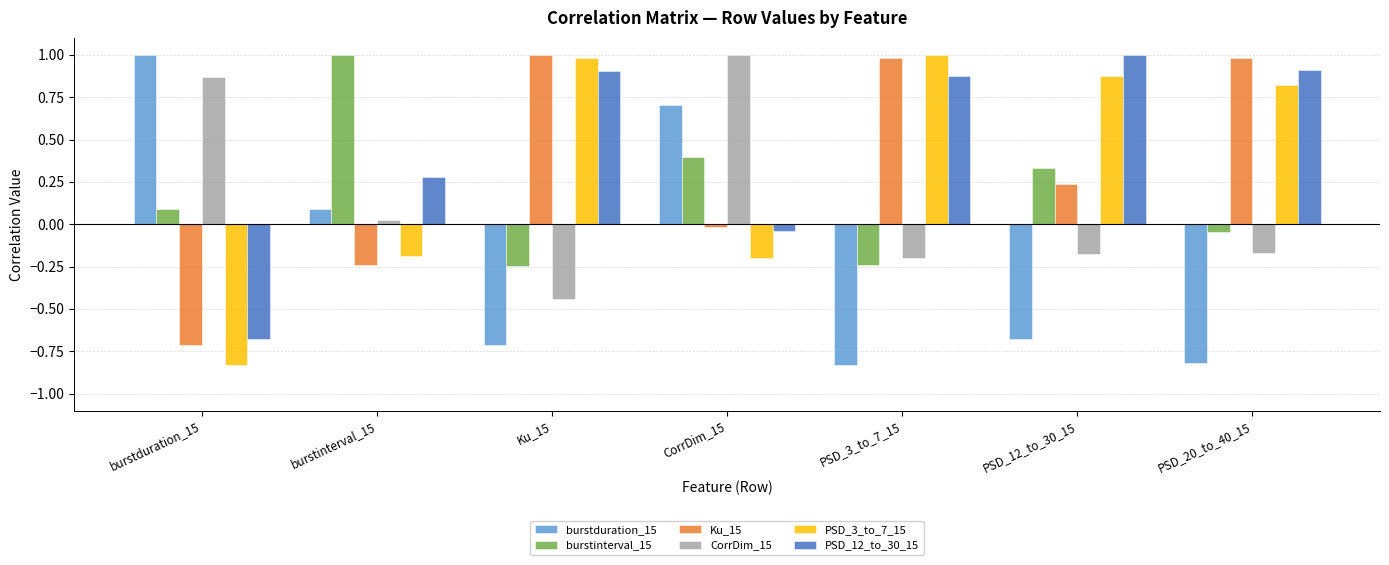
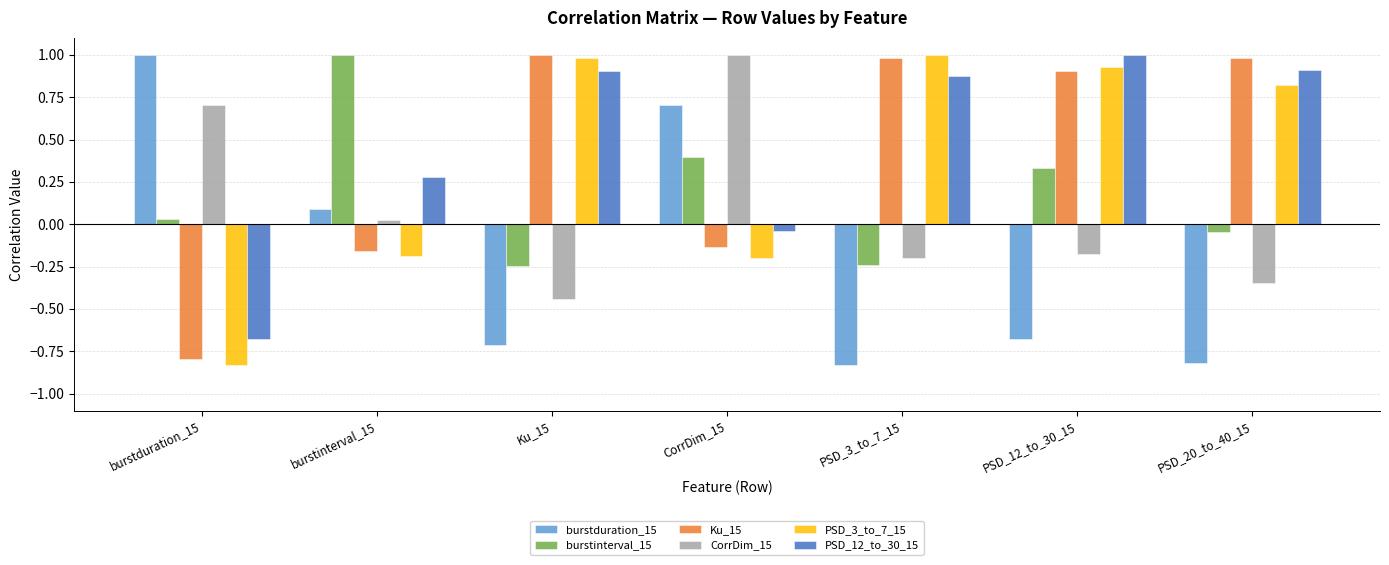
  {
    "burstinterval_15": {
-     "burstduration_15": 0.09,
+     "burstduration_15": 0.03,
      "burstinterval_15": 1.00,
      "Ku_15": -0.25,
      "CorrDim_15": 0.40,
      "PSD_3_to_7_15": -0.24,
      "PSD_12_to_30_15": 0.33,
      "PSD_20_to_40_15": -0.04
    },
    "Ku_15": {
-     "burstduration_15": -0.71,
-     "burstinterval_15": -0.24,
+     "burstduration_15": -0.80,
+     "burstinterval_15": -0.15,
      "Ku_15": 1.00,
-     "CorrDim_15": -0.02,
+     "CorrDim_15": -0.14,
      "PSD_3_to_7_15": 0.98,
-     "PSD_12_to_30_15": 0.24,
+     "PSD_12_to_30_15": 0.90,
      "PSD_20_to_40_15": 0.98
    },
    "CorrDim_15": {
-     "burstduration_15": 0.87,
+     "burstduration_15": 0.71,
      "burstinterval_15": 0.03,
      "Ku_15": -0.44,
      "CorrDim_15": 1.00,
      "PSD_3_to_7_15": -0.20,
      "PSD_12_to_30_15": -0.17,
-     "PSD_20_to_40_15": -0.17
+     "PSD_20_to_40_15": -0.35
    },
    "PSD_3_to_7_15": {
      "burstduration_15": -0.83,
      "burstinterval_15": -0.19,
      "Ku_15": 0.98,
      "CorrDim_15": -0.20,
      "PSD_3_to_7_15": 1.00,
-     "PSD_12_to_30_15": 0.87,
+     "PSD_12_to_30_15": 0.93,
      "PSD_20_to_40_15": 0.82
    }
  }
